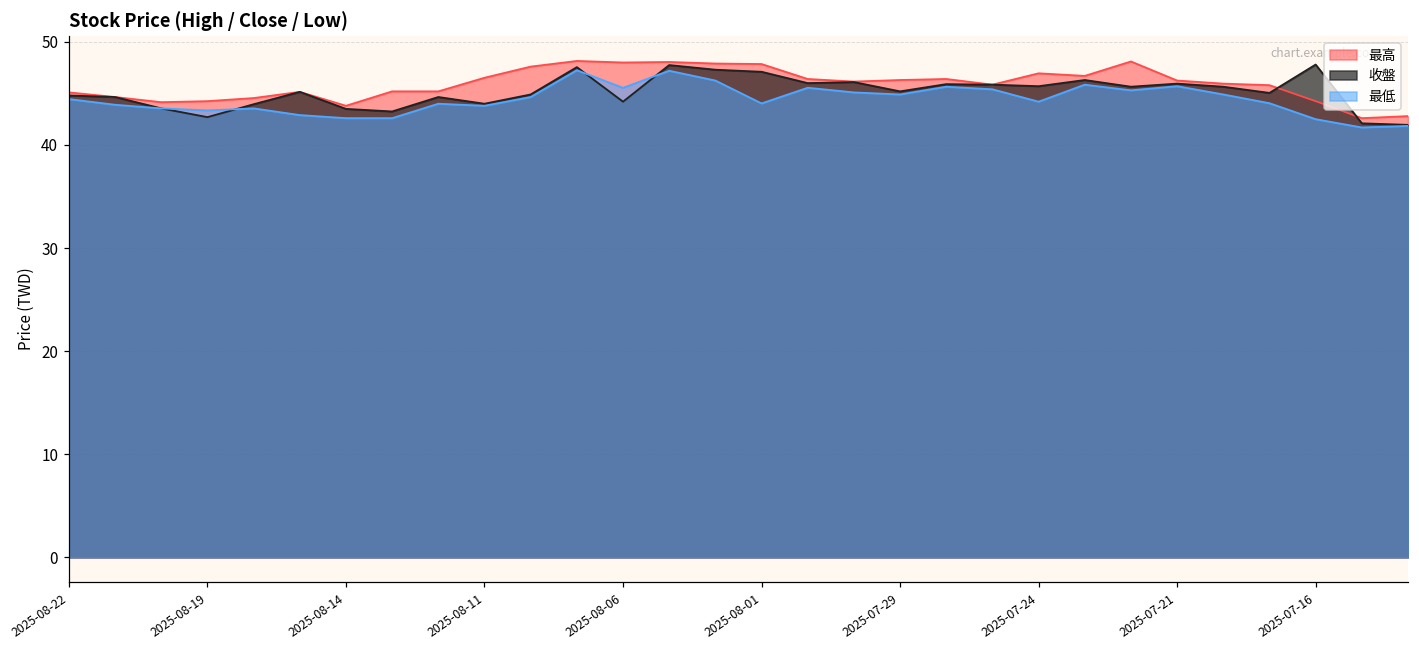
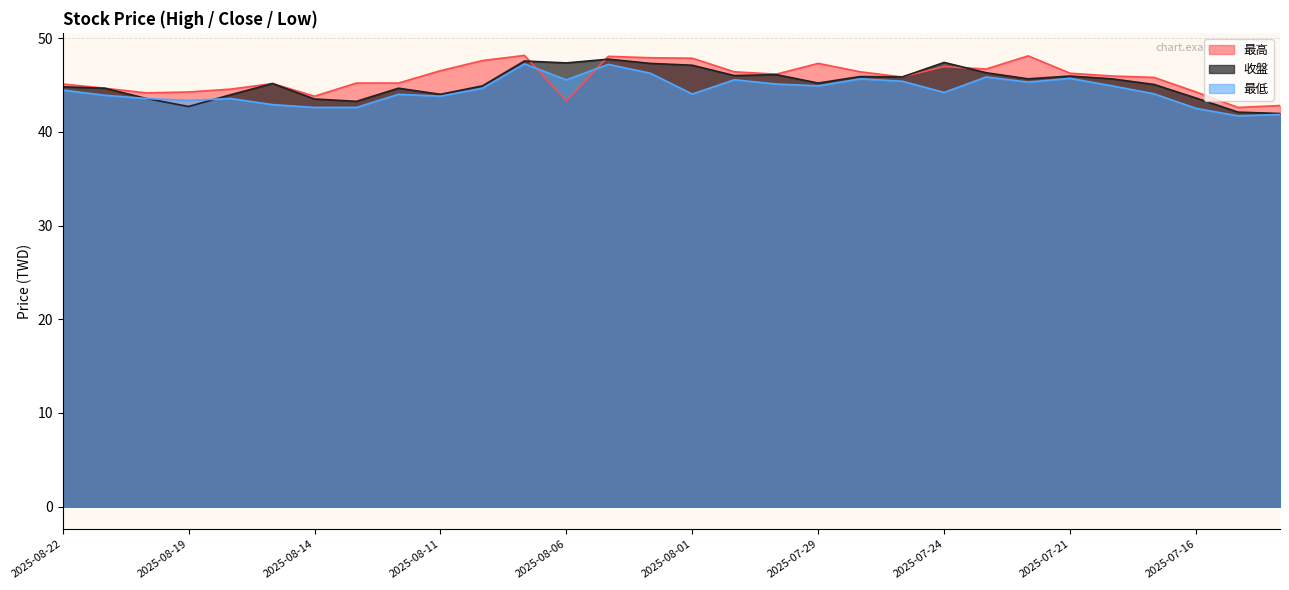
  {
    "最高": {
      "2025-08-22": 45,
      "2025-08-19": 44,
      "2025-08-14": 44,
      "2025-08-11": 47,
-     "2025-08-06": 48,
+     "2025-08-06": 43,
      "2025-08-01": 48,
-     "2025-07-29": 46,
+     "2025-07-29": 47,
      "2025-07-24": 47,
      "2025-07-21": 46,
      "2025-07-16": 44
    },
    "收盤": {
      "2025-08-22": 45,
      "2025-08-19": 43,
      "2025-08-14": 44,
-     "2025-08-06": 44,
+     "2025-08-06": 47,
      "2025-08-01": 47,
      "2025-07-29": 45,
-     "2025-07-24": 46,
-     "2025-07-16": 48
+     "2025-07-24": 47,
+     "2025-07-16": 44
    },
    "最低": {
      "2025-08-22": 44,
      "2025-08-19": 43,
      "2025-08-14": 43,
      "2025-08-06": 46,
      "2025-08-01": 44,
      "2025-07-29": 45,
      "2025-07-24": 44,
      "2025-07-16": 43
    }
  }
